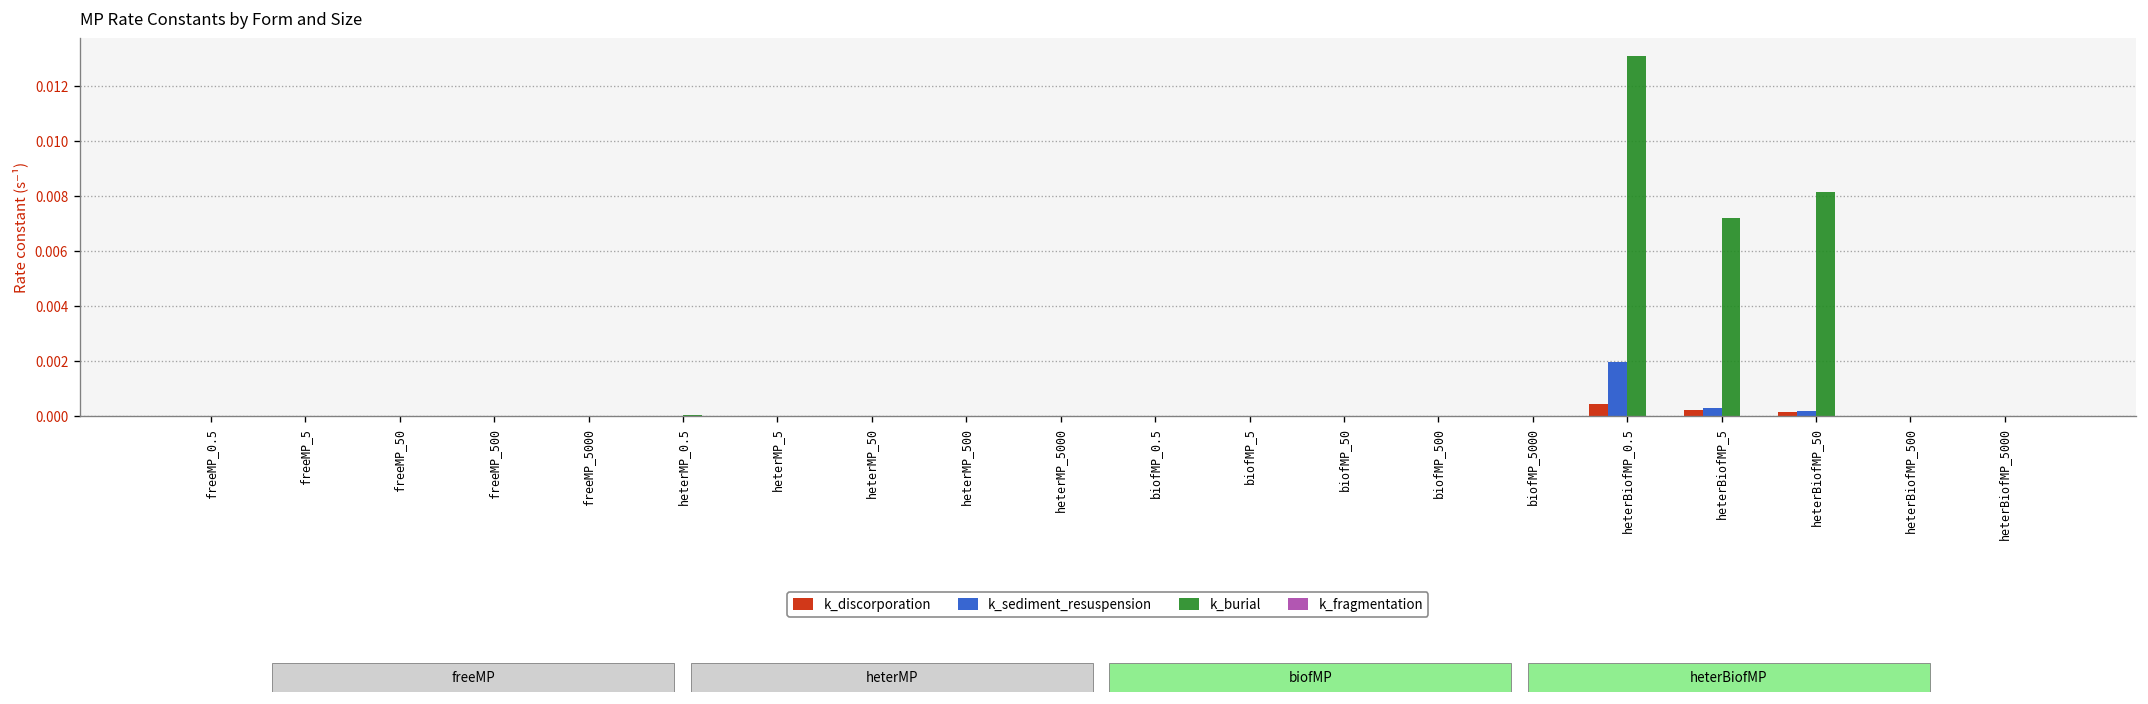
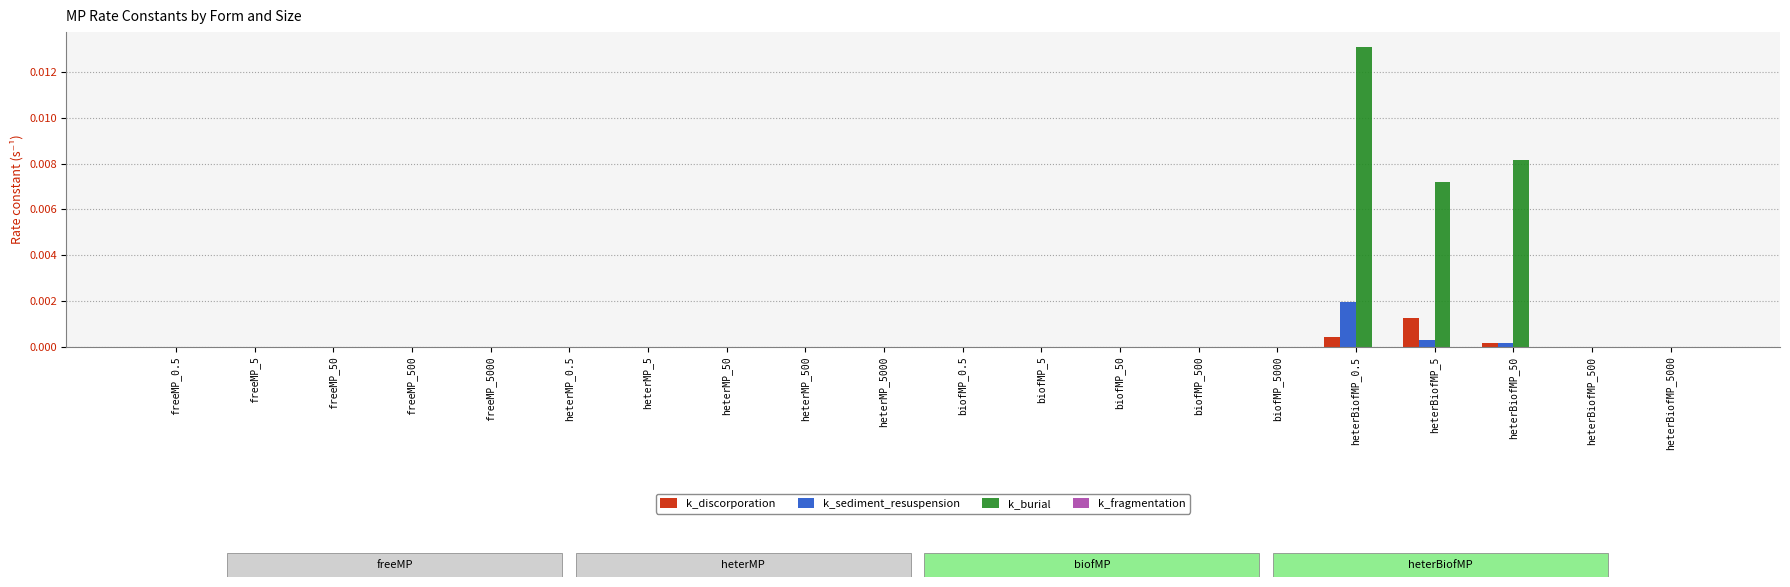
  {
    "k_discorporation": {
      "freeMP_0.5": 0.0000,
      "freeMP_5": 0.0000,
      "freeMP_50": 0.0000,
      "freeMP_500": 0.0000,
      "freeMP_5000": 0.0000,
      "heterMP_5": 0.0000,
      "heterMP_50": 0.0000,
      "heterMP_500": 0.0000,
      "heterMP_5000": 0.0000,
      "biofMP_500": 0.0000,
      "biofMP_5000": 0.0000,
      "heterBiofMP_0.5": 0.0004,
-     "heterBiofMP_5": 0.0002,
+     "heterBiofMP_5": 0.0013,
      "heterBiofMP_50": 0.0001,
      "heterBiofMP_500": 0.0000,
      "heterBiofMP_5000": 0.0000
    },
    "k_sediment_resuspension": {
      "freeMP_0.5": 0.0000,
      "freeMP_5": 0.0000,
      "freeMP_50": 0.0000,
      "freeMP_500": 0.0000,
      "freeMP_5000": 0.0000,
      "heterMP_5": 0.0000,
      "heterMP_50": 0.0000,
      "heterMP_500": 0.0000,
      "heterMP_5000": 0.0000,
      "biofMP_500": 0.0000,
      "biofMP_5000": 0.0000,
      "heterBiofMP_0.5": 0.0020,
      "heterBiofMP_5": 0.0003,
      "heterBiofMP_50": 0.0002,
      "heterBiofMP_500": 0.0000,
      "heterBiofMP_5000": 0.0000
    },
    "k_burial": {
      "freeMP_0.5": 0.0000,
      "freeMP_5": 0.0000,
      "freeMP_50": 0.0000,
      "freeMP_500": 0.0000,
      "freeMP_5000": 0.0000,
      "heterMP_5": 0.0000,
      "heterMP_50": 0.0000,
      "heterMP_500": 0.0000,
      "heterMP_5000": 0.0000,
      "biofMP_500": 0.0000,
      "biofMP_5000": 0.0000,
      "heterBiofMP_0.5": 0.0131,
      "heterBiofMP_5": 0.0072,
      "heterBiofMP_50": 0.0082,
      "heterBiofMP_500": 0.0000,
      "heterBiofMP_5000": 0.0000
    },
    "k_fragmentation": {
      "freeMP_0.5": 0.0000,
      "freeMP_5": 0.0000,
      "freeMP_50": 0.0000,
      "freeMP_500": 0.0000,
      "freeMP_5000": 0.0000,
      "heterMP_0.5": 0.0000,
      "heterMP_5": 0.0000,
      "heterMP_50": 0.0000,
      "heterMP_500": 0.0000,
      "heterMP_5000": 0.0000,
      "biofMP_0.5": 0.0000,
      "biofMP_500": 0.0000,
      "biofMP_5000": 0.0000,
      "heterBiofMP_0.5": 0.0000,
      "heterBiofMP_500": 0.0000,
      "heterBiofMP_5000": 0.0000
    }
  }
